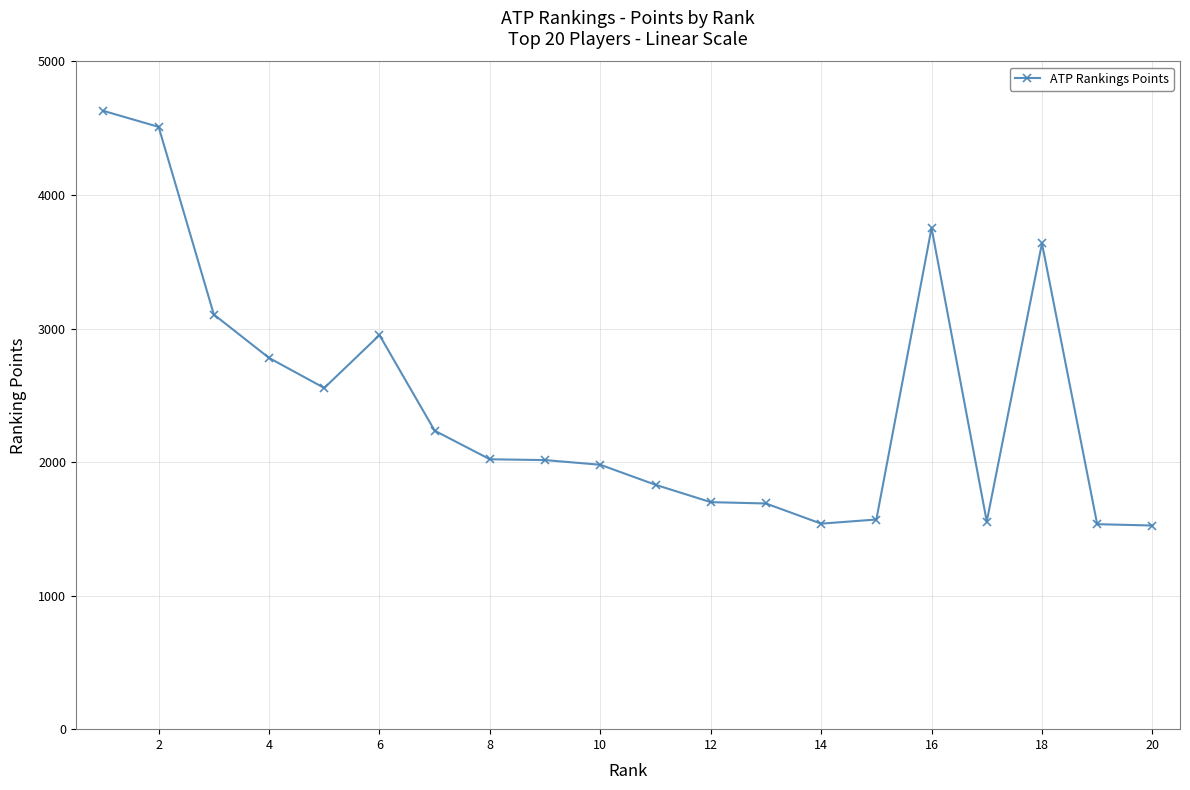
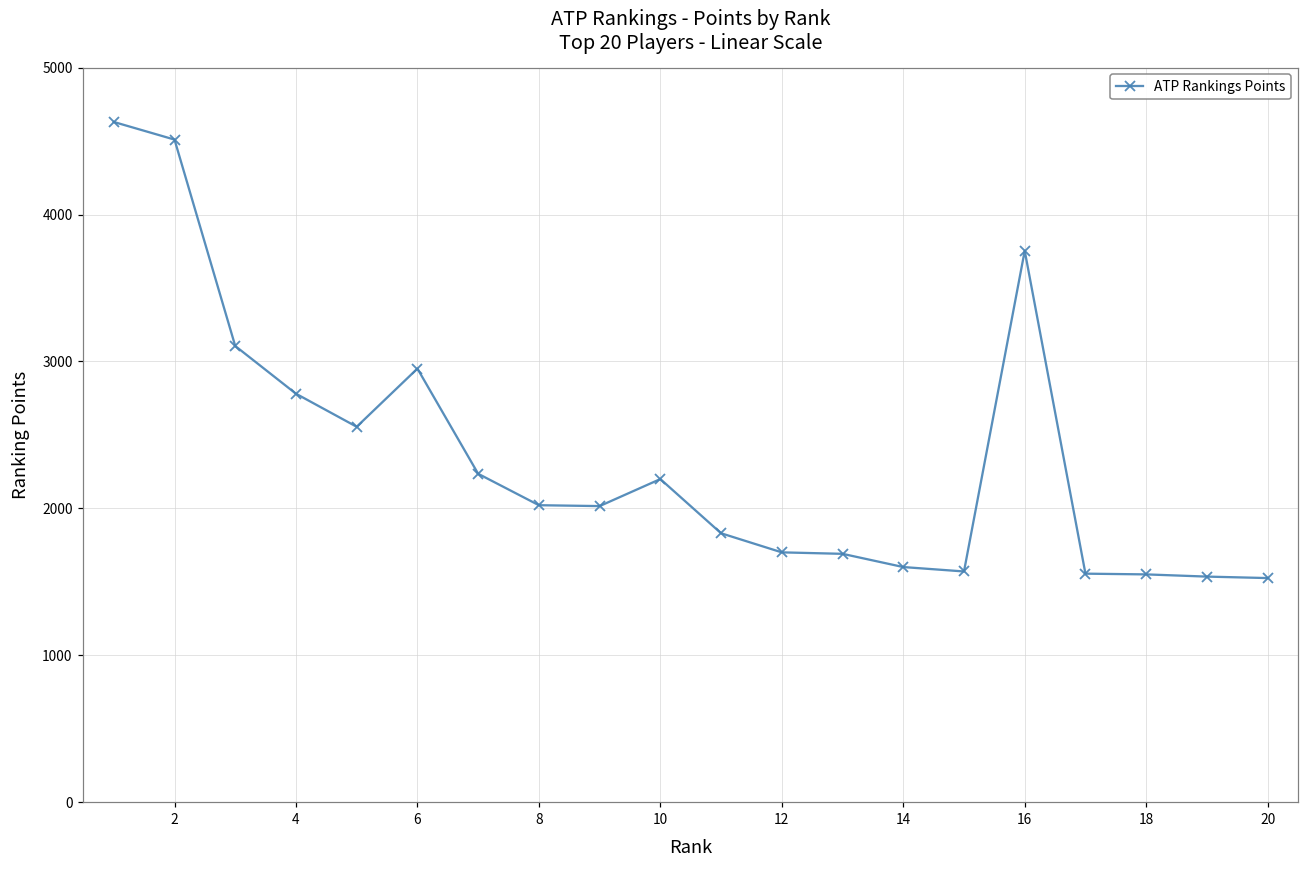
  {
    "2": 4510,
    "4": 2780,
    "6": 2950,
    "8": 2020,
-   "10": 1980,
+   "10": 2200,
    "12": 1700,
-   "14": 1540,
+   "14": 1600,
    "16": 3750,
-   "18": 3640,
+   "18": 1550,
    "20": 1530
  }
